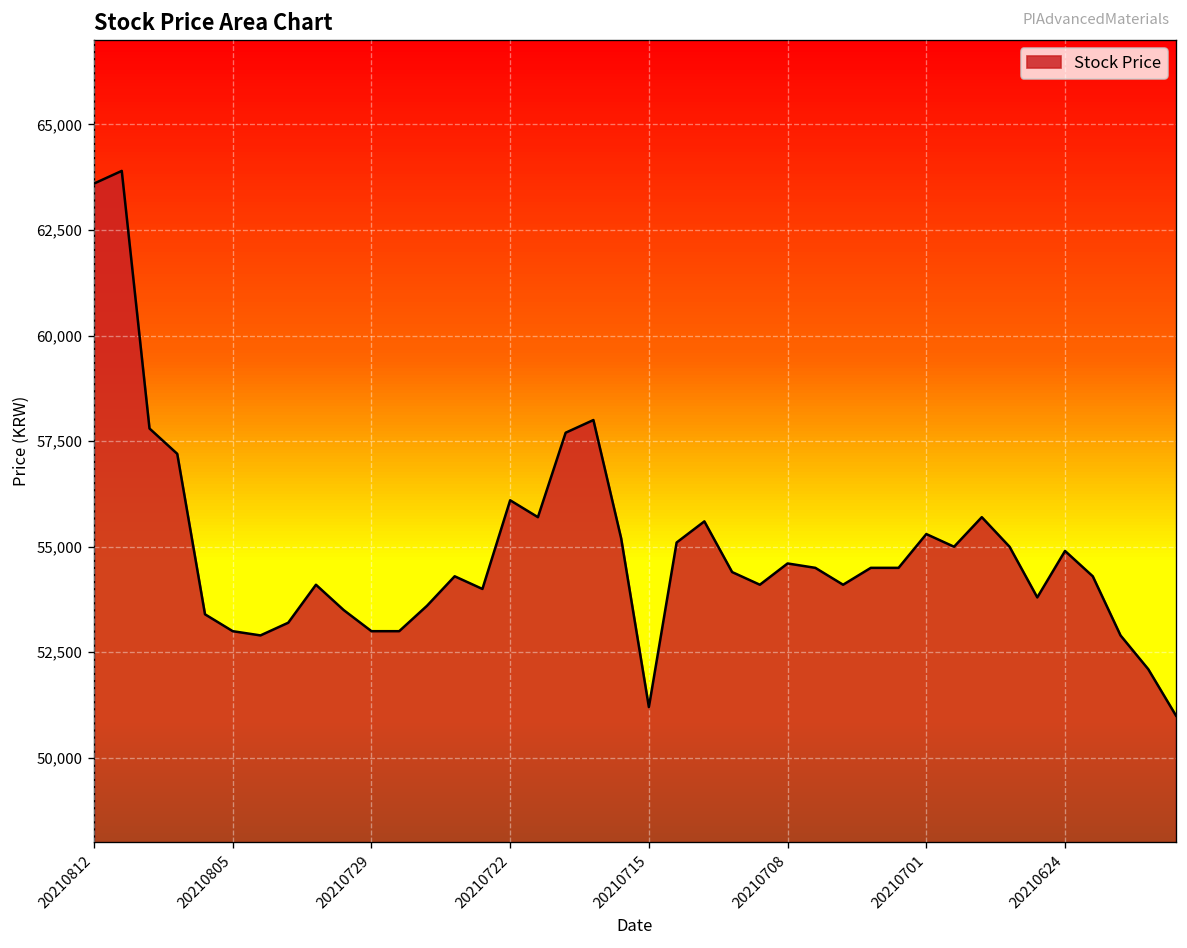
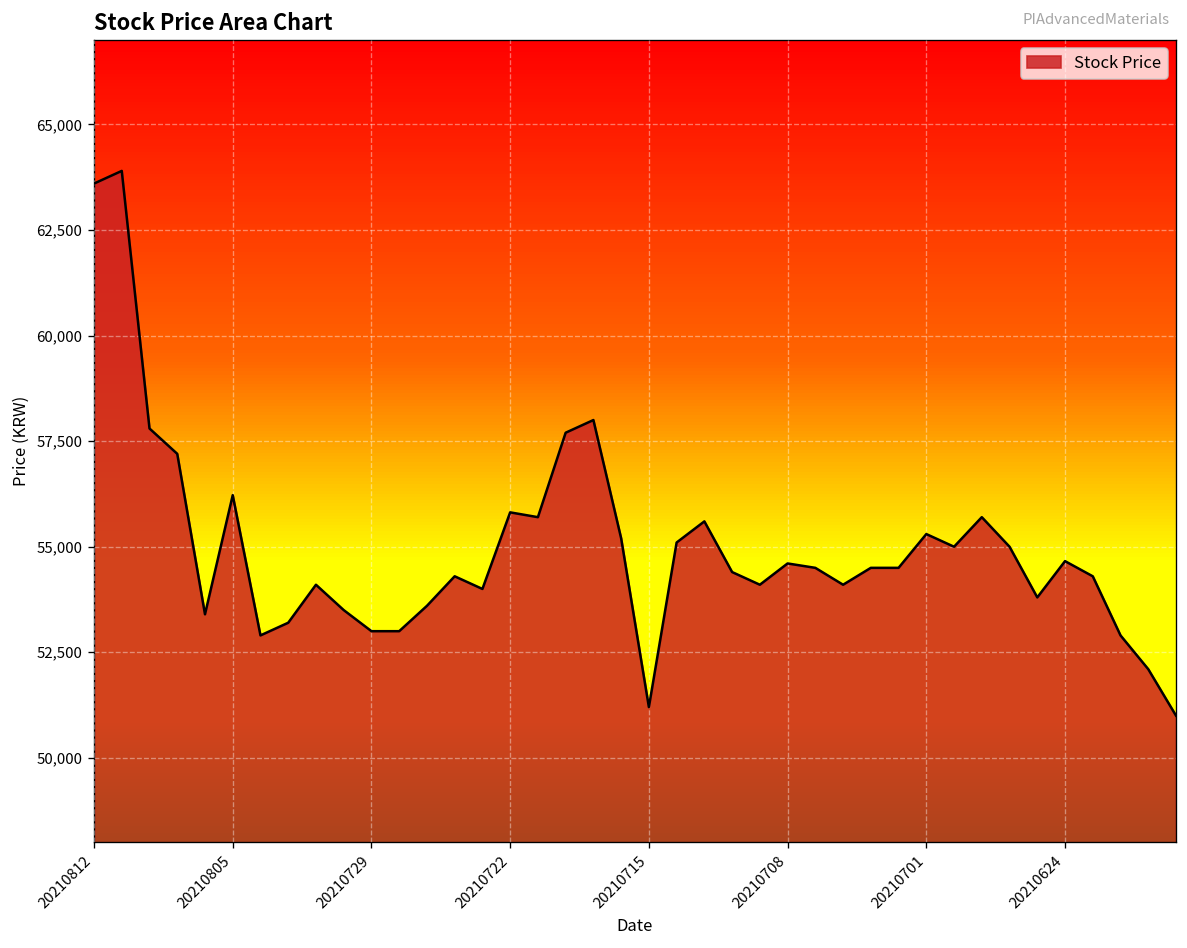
  {
    "20210812": "63,600",
-   "20210805": "53,000",
+   "20210805": "56,200",
    "20210729": "53,000",
-   "20210722": "56,100",
+   "20210722": "55,800",
    "20210715": "51,200",
    "20210708": "54,600",
    "20210701": "55,300",
-   "20210624": "54,900"
+   "20210624": "54,700"
  }
